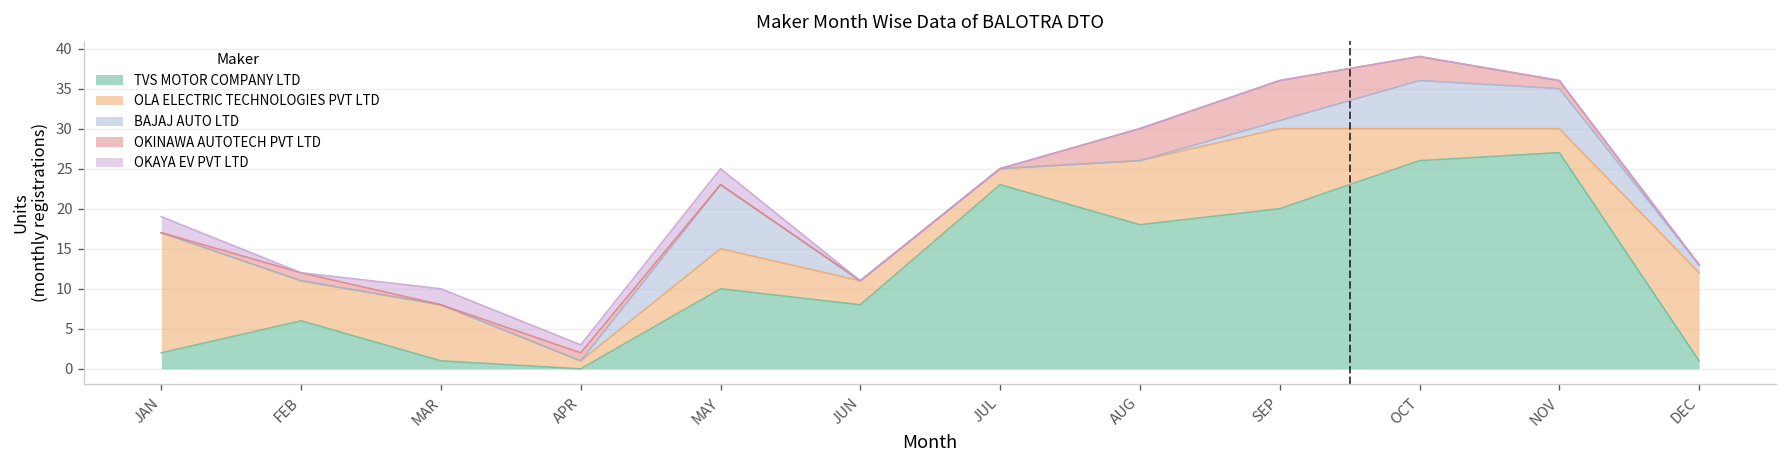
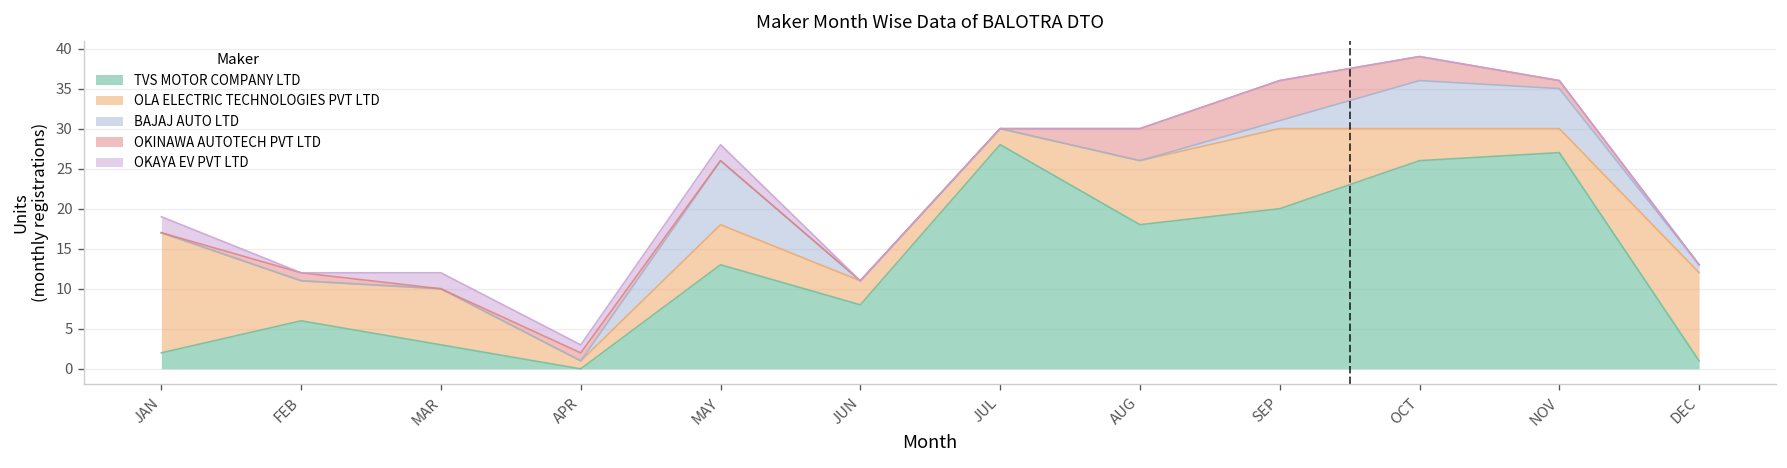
  {
    "TVS MOTOR COMPANY LTD": {
      "JAN": 2,
      "FEB": 6,
-     "MAR": 1,
+     "MAR": 3,
      "APR": 0,
-     "MAY": 10,
+     "MAY": 13,
      "JUN": 8,
-     "JUL": 23,
+     "JUL": 28,
      "AUG": 18,
      "SEP": 20,
      "OCT": 26,
      "NOV": 27,
      "DEC": 1
    }
  }
